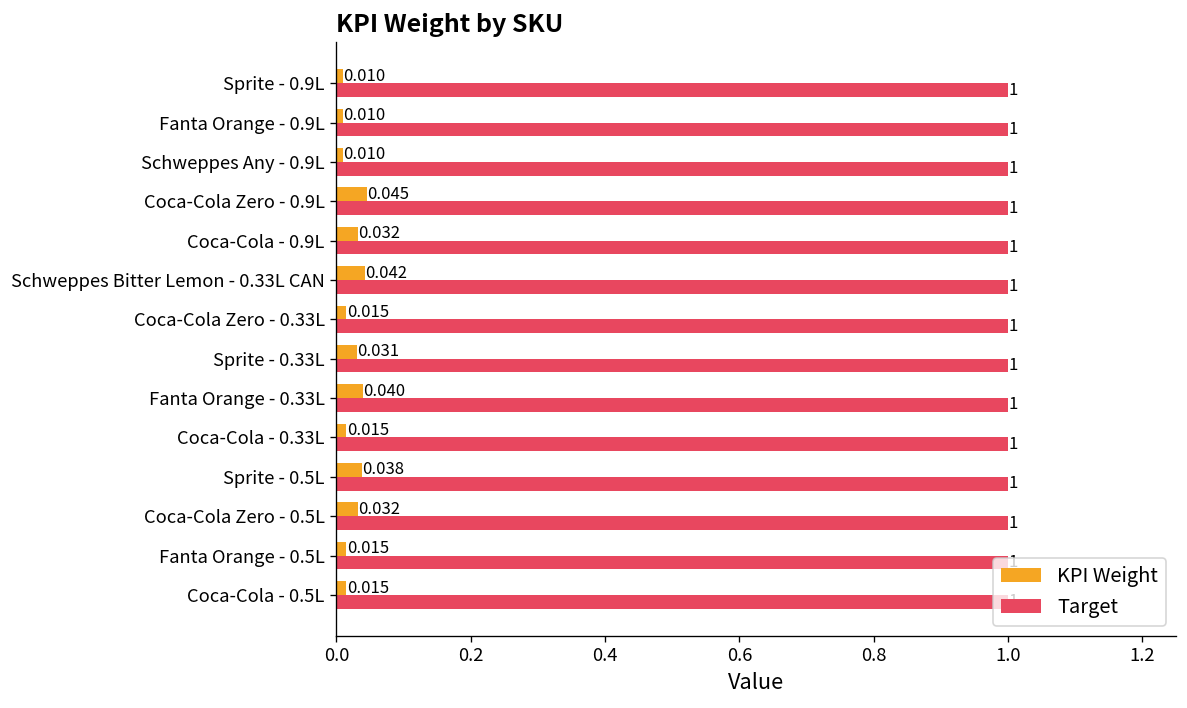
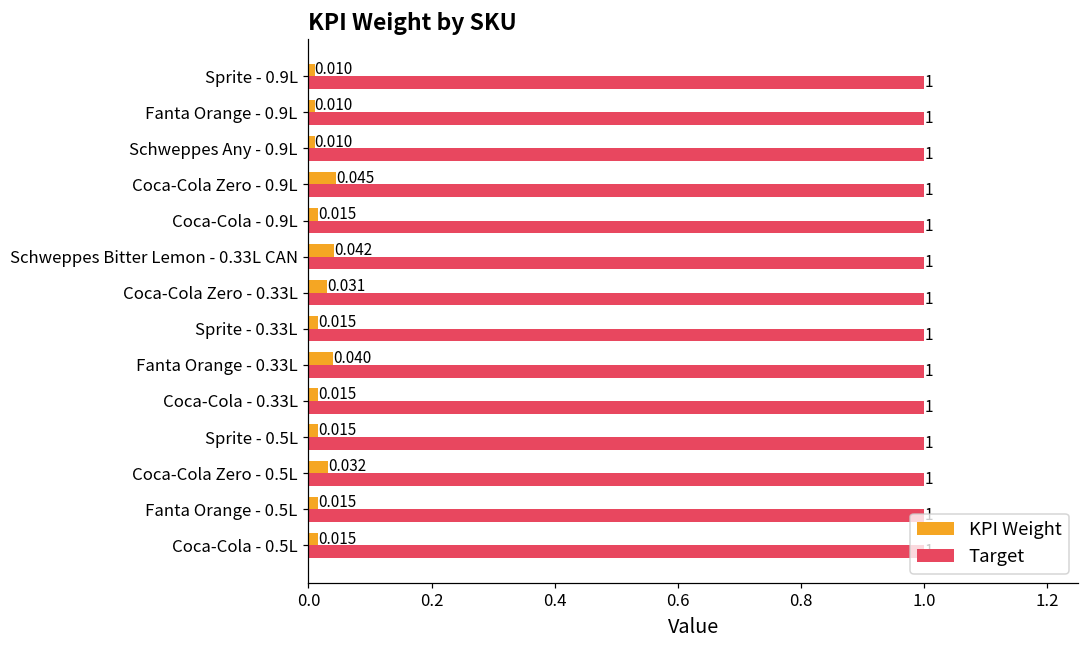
  {
    "KPI Weight": {
      "Sprite - 0.9L": 0.010,
      "Fanta Orange - 0.9L": 0.010,
      "Schweppes Any - 0.9L": 0.010,
      "Coca-Cola Zero - 0.9L": 0.045,
-     "Coca-Cola - 0.9L": 0.032,
+     "Coca-Cola - 0.9L": 0.015,
      "Schweppes Bitter Lemon - 0.33L CAN": 0.042,
-     "Coca-Cola Zero - 0.33L": 0.015,
-     "Sprite - 0.33L": 0.031,
+     "Coca-Cola Zero - 0.33L": 0.031,
+     "Sprite - 0.33L": 0.015,
      "Fanta Orange - 0.33L": 0.040,
      "Coca-Cola - 0.33L": 0.015,
-     "Sprite - 0.5L": 0.038,
+     "Sprite - 0.5L": 0.015,
      "Coca-Cola Zero - 0.5L": 0.032,
      "Fanta Orange - 0.5L": 0.015,
      "Coca-Cola - 0.5L": 0.015
    },
    "Target": {
      "Sprite - 0.9L": 1,
      "Fanta Orange - 0.9L": 1,
      "Schweppes Any - 0.9L": 1,
      "Coca-Cola Zero - 0.9L": 1,
      "Coca-Cola - 0.9L": 1,
      "Schweppes Bitter Lemon - 0.33L CAN": 1,
      "Coca-Cola Zero - 0.33L": 1,
      "Sprite - 0.33L": 1,
      "Fanta Orange - 0.33L": 1,
      "Coca-Cola - 0.33L": 1,
      "Sprite - 0.5L": 1,
      "Coca-Cola Zero - 0.5L": 1
    }
  }
